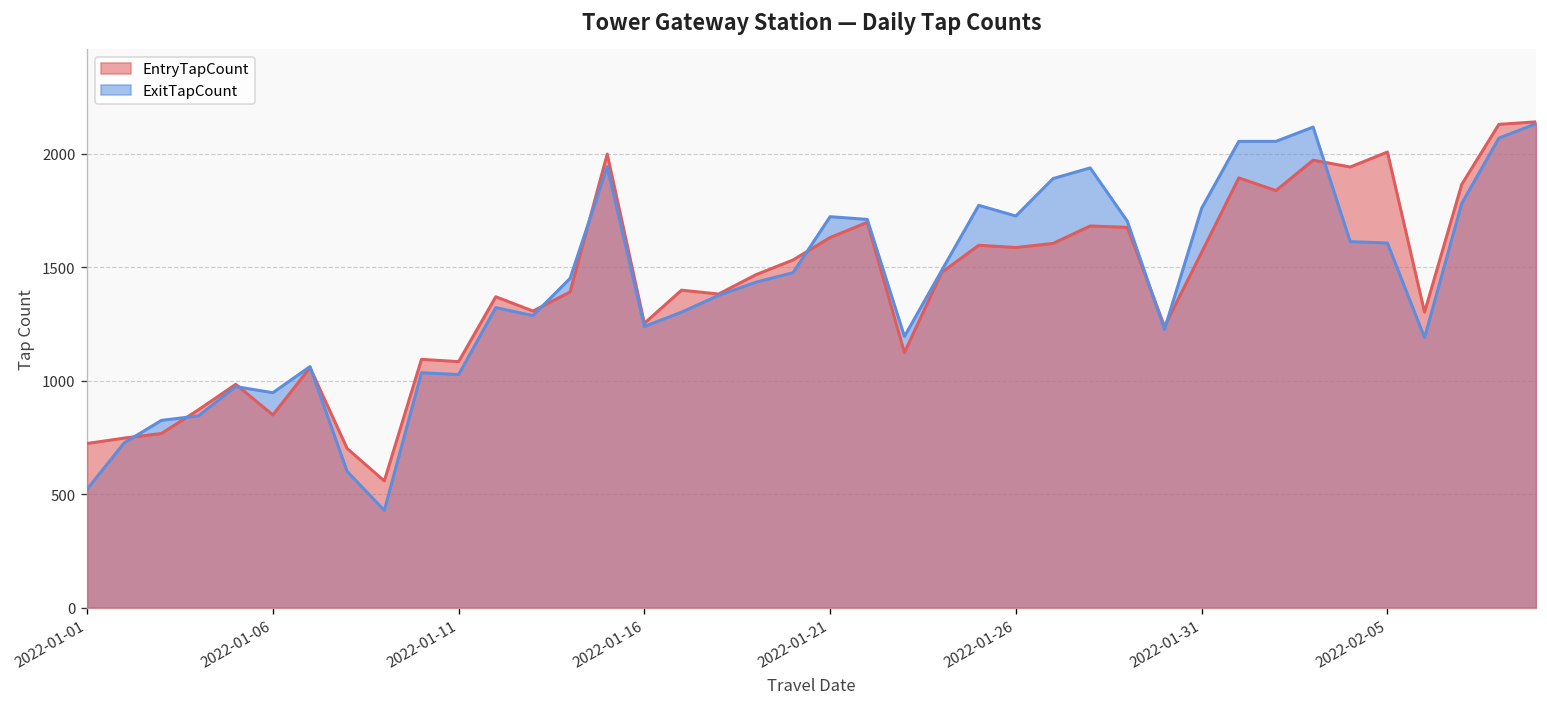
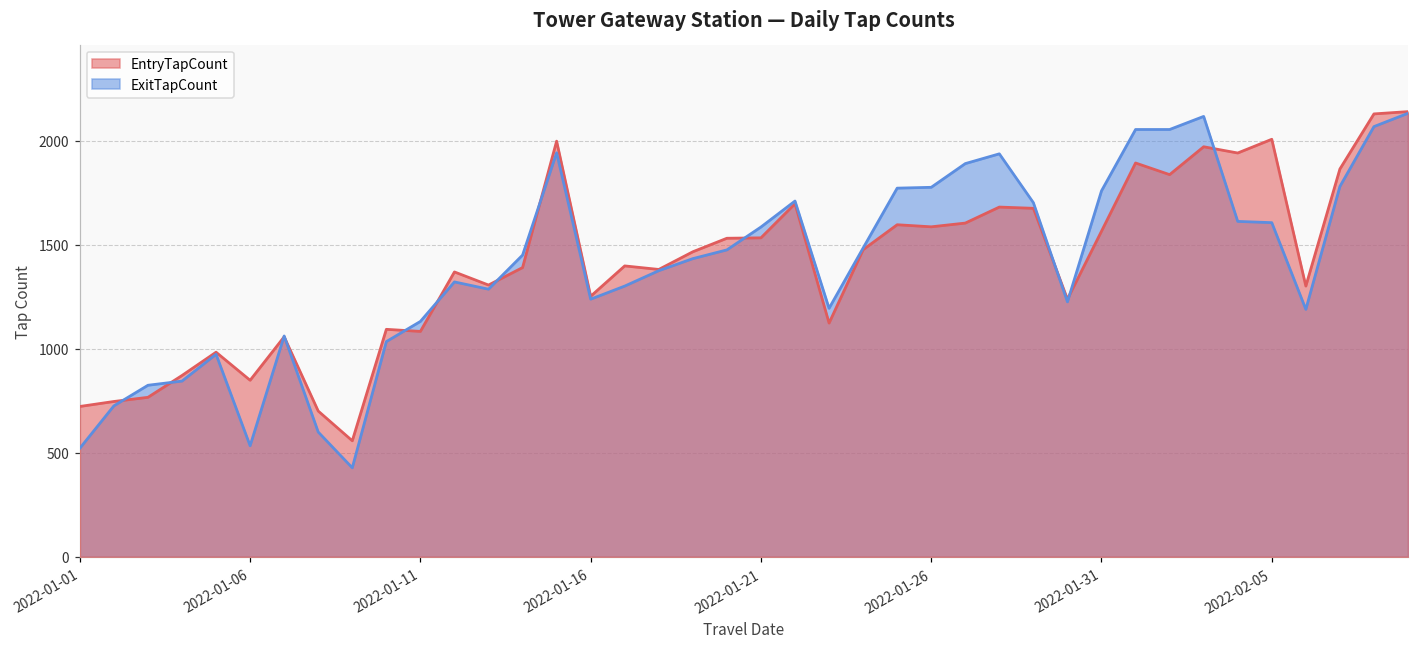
  {
    "EntryTapCount": {
      "2022-01-01": 720,
      "2022-01-06": 850,
      "2022-01-11": 1080,
      "2022-01-16": 1250,
-     "2022-01-21": 1630,
+     "2022-01-21": 1530,
      "2022-01-26": 1590,
      "2022-01-31": 1570,
      "2022-02-05": 2010
    },
    "ExitTapCount": {
      "2022-01-01": 520,
-     "2022-01-06": 950,
-     "2022-01-11": 1030,
+     "2022-01-06": 530,
+     "2022-01-11": 1130,
      "2022-01-16": 1240,
-     "2022-01-21": 1720,
-     "2022-01-26": 1730,
+     "2022-01-21": 1590,
+     "2022-01-26": 1780,
      "2022-01-31": 1760,
      "2022-02-05": 1610
    }
  }
